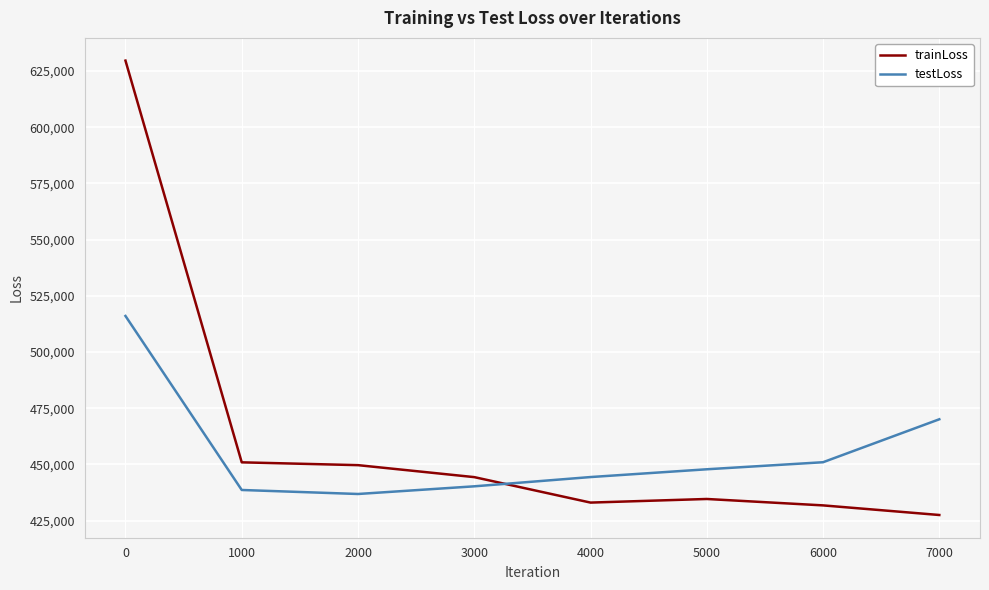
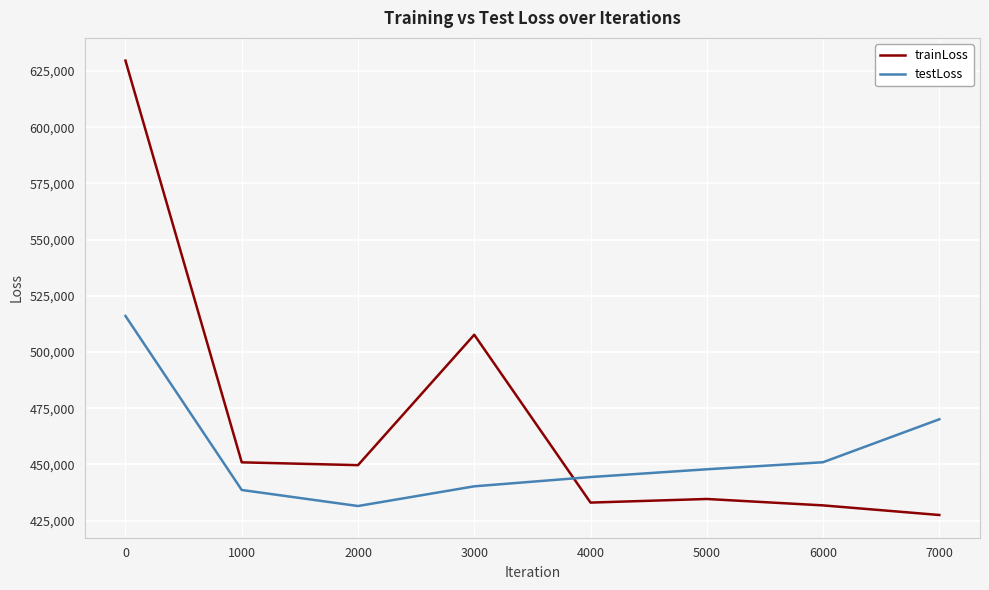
  {
    "trainLoss": {
      "0": "630,000",
      "1000": "451,000",
      "2000": "450,000",
-     "3000": "444,000",
+     "3000": "508,000",
      "4000": "433,000",
      "5000": "435,000",
      "6000": "432,000",
      "7000": "428,000"
    },
    "testLoss": {
      "0": "516,000",
      "1000": "439,000",
-     "2000": "437,000",
+     "2000": "432,000",
      "3000": "440,000",
      "4000": "444,000",
      "5000": "448,000",
      "6000": "451,000",
      "7000": "470,000"
    }
  }
